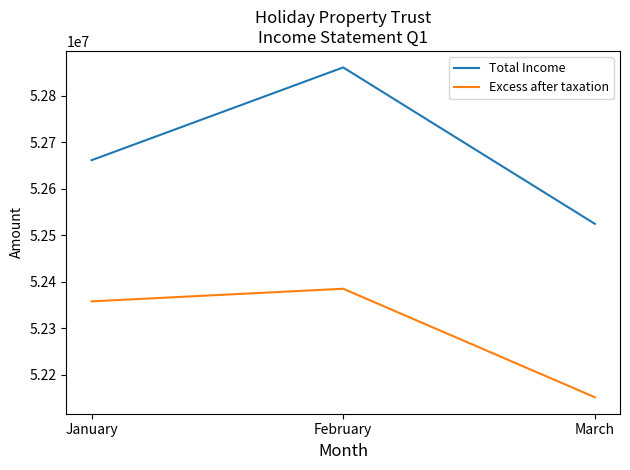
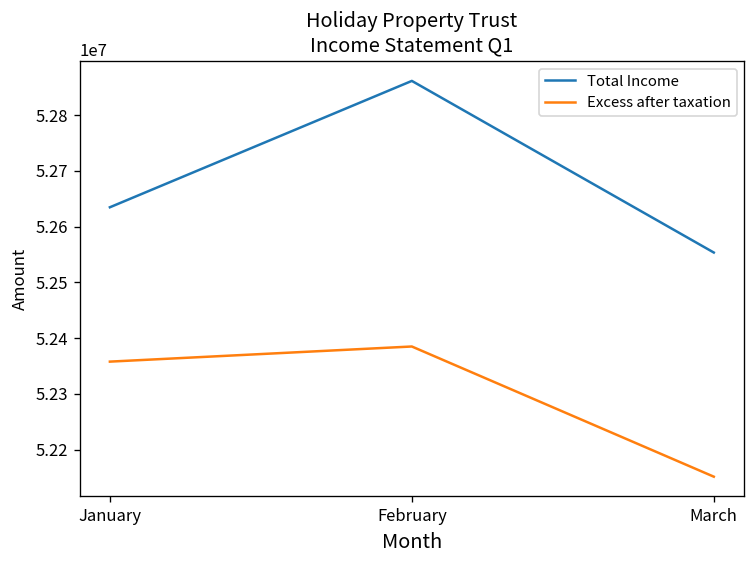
  {
    "Total Income": {
-     "January": 52660000,
+     "January": 52630000,
      "February": 52860000,
-     "March": 52520000
+     "March": 52550000
    },
    "Excess after taxation": {
      "January": 52360000,
      "February": 52390000,
      "March": 52150000
    }
  }
